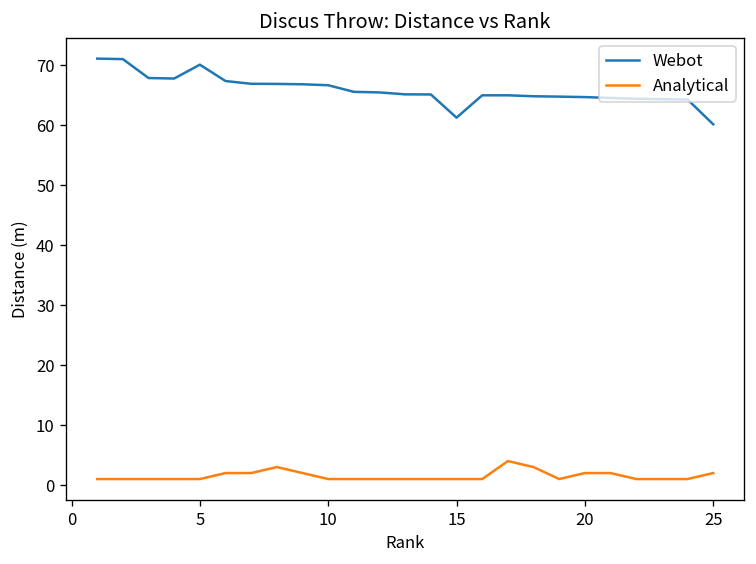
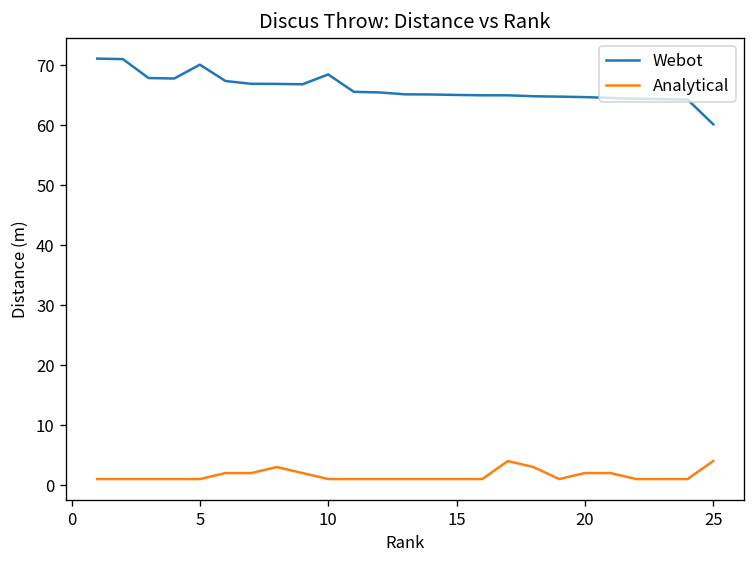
  {
    "Webot": {
      "5": 70,
-     "10": 67,
-     "15": 61,
+     "10": 69,
+     "15": 65,
      "20": 65,
      "25": 60
    },
    "Analytical": {
      "5": 1,
      "10": 1,
      "15": 1,
      "20": 2,
-     "25": 2
+     "25": 4
    }
  }
